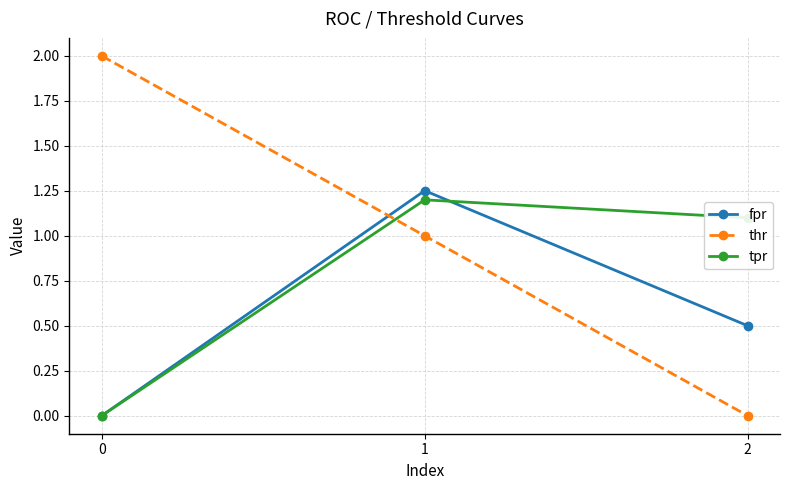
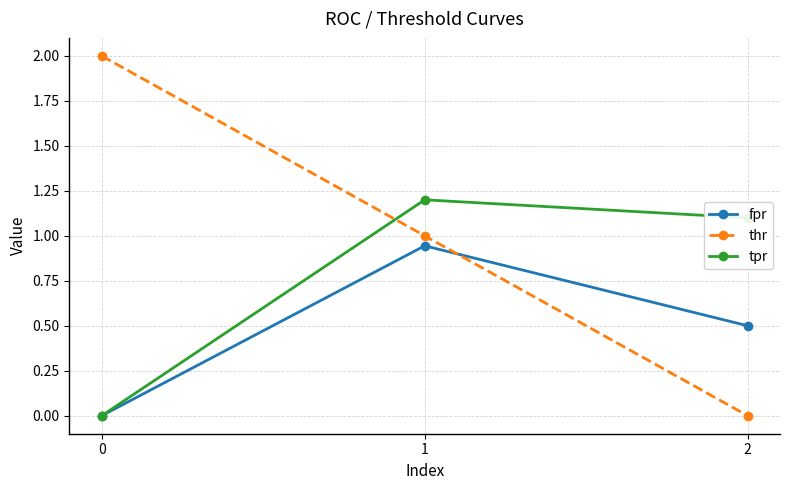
  {
    "fpr": {
-     "1": 1.25,
+     "1": 0.94,
      "2": 0.50
    },
    "thr": {
      "0": 2.00,
      "1": 1.00,
      "2": 0.00
    },
    "tpr": {
      "1": 1.20
    }
  }
